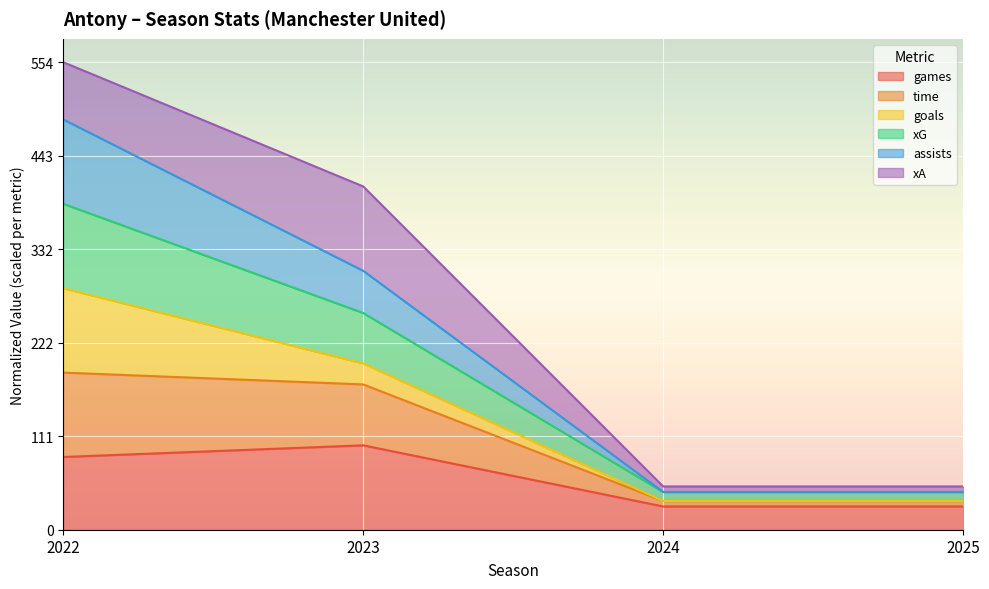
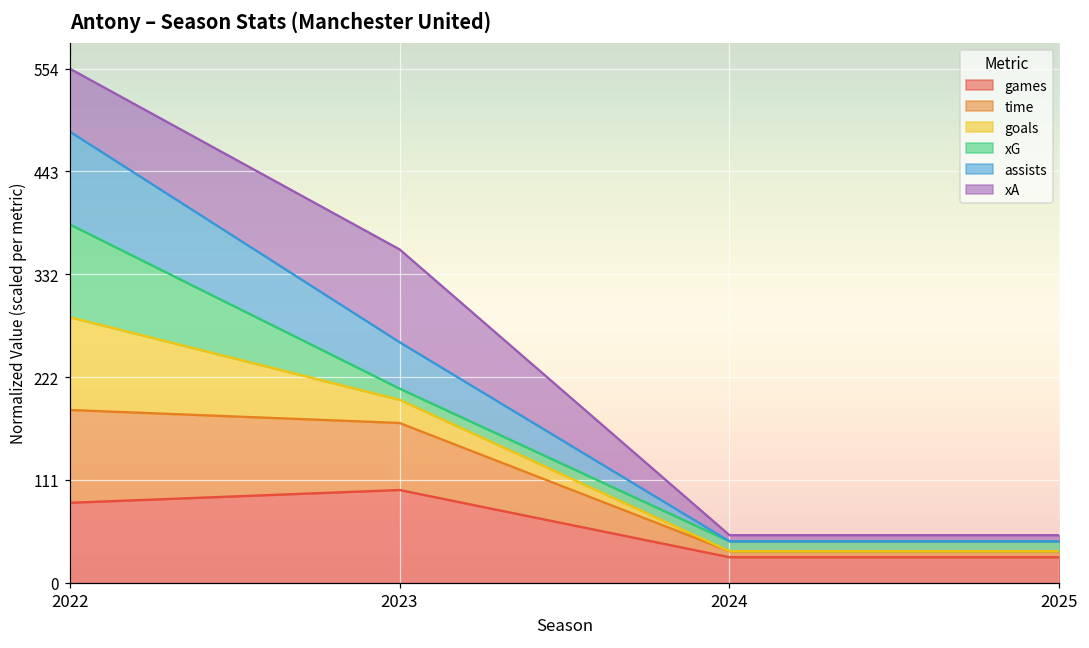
  {
    "goals": {
      "2022": 100,
      "2023": 30
    },
    "xG": {
      "2022": 100,
-     "2023": 60
+     "2023": 10
    },
    "assists": {
      "2022": 100,
      "2023": 50
    },
    "xA": {
      "2022": 70,
      "2023": 100,
      "2024": 10,
      "2025": 10
    }
  }
